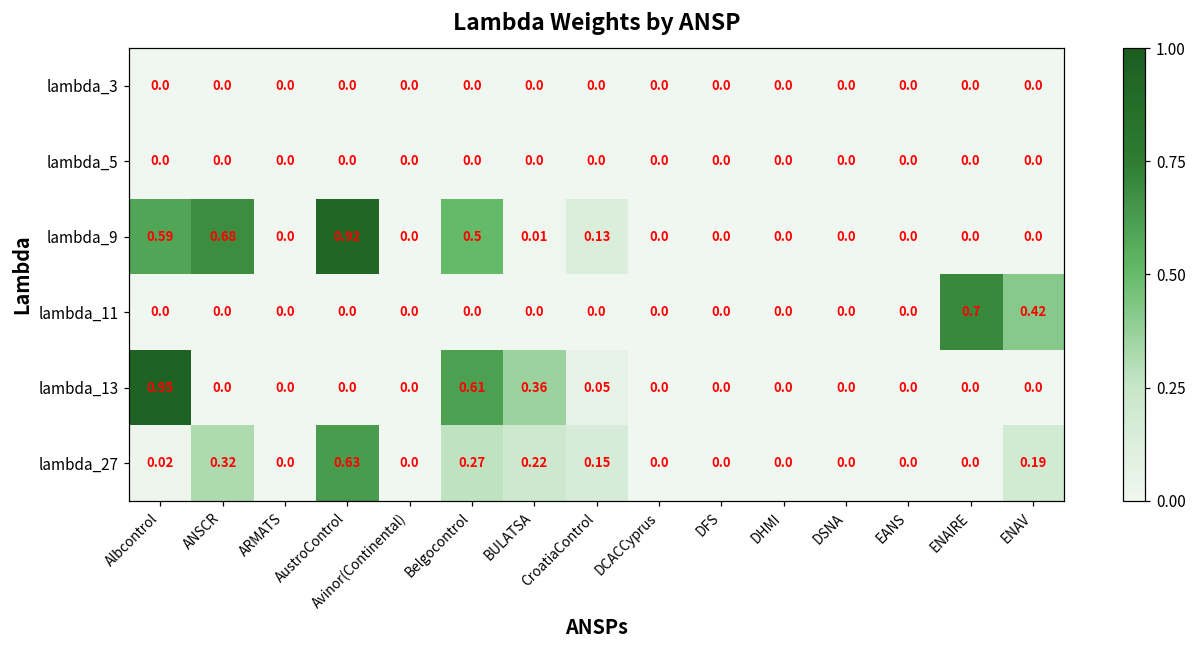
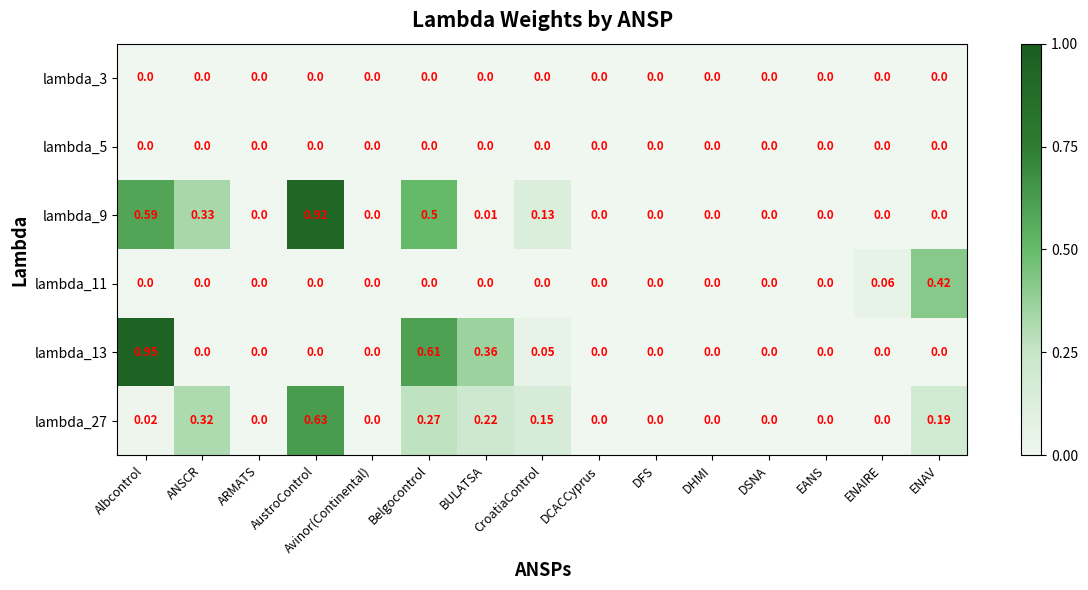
  {
    "lambda_3": {
      "Albcontrol": 0.0,
      "ANSCR": 0.0,
      "ARMATS": 0.0,
      "AustroControl": 0.0,
      "Avinor(Continental)": 0.0,
      "Belgocontrol": 0.0,
      "BULATSA": 0.0,
      "CroatiaControl": 0.0,
      "DCACCyprus": 0.0,
      "DFS": 0.0,
      "DHMI": 0.0,
      "DSNA": 0.0,
      "EANS": 0.0,
      "ENAIRE": 0.0,
      "ENAV": 0.0
    },
    "lambda_5": {
      "Albcontrol": 0.0,
      "ANSCR": 0.0,
      "ARMATS": 0.0,
      "AustroControl": 0.0,
      "Avinor(Continental)": 0.0,
      "Belgocontrol": 0.0,
      "BULATSA": 0.0,
      "CroatiaControl": 0.0,
      "DCACCyprus": 0.0,
      "DFS": 0.0,
      "DHMI": 0.0,
      "DSNA": 0.0,
      "EANS": 0.0,
      "ENAIRE": 0.0,
      "ENAV": 0.0
    },
    "lambda_9": {
      "Albcontrol": 0.59,
-     "ANSCR": 0.68,
+     "ANSCR": 0.33,
      "ARMATS": 0.0,
      "AustroControl": 0.92,
      "Avinor(Continental)": 0.0,
      "Belgocontrol": 0.5,
      "BULATSA": 0.01,
      "CroatiaControl": 0.13,
      "DCACCyprus": 0.0,
      "DFS": 0.0,
      "DHMI": 0.0,
      "DSNA": 0.0,
      "EANS": 0.0,
      "ENAIRE": 0.0,
      "ENAV": 0.0
    },
    "lambda_11": {
      "Albcontrol": 0.0,
      "ANSCR": 0.0,
      "ARMATS": 0.0,
      "AustroControl": 0.0,
      "Avinor(Continental)": 0.0,
      "Belgocontrol": 0.0,
      "BULATSA": 0.0,
      "CroatiaControl": 0.0,
      "DCACCyprus": 0.0,
      "DFS": 0.0,
      "DHMI": 0.0,
      "DSNA": 0.0,
      "EANS": 0.0,
-     "ENAIRE": 0.7,
+     "ENAIRE": 0.06,
      "ENAV": 0.42
    },
    "lambda_13": {
      "Albcontrol": 0.95,
      "ANSCR": 0.0,
      "ARMATS": 0.0,
      "AustroControl": 0.0,
      "Avinor(Continental)": 0.0,
      "Belgocontrol": 0.61,
      "BULATSA": 0.36,
      "CroatiaControl": 0.05,
      "DCACCyprus": 0.0,
      "DFS": 0.0,
      "DHMI": 0.0,
      "DSNA": 0.0,
      "EANS": 0.0,
      "ENAIRE": 0.0,
      "ENAV": 0.0
    },
    "lambda_27": {
      "Albcontrol": 0.02,
      "ANSCR": 0.32,
      "ARMATS": 0.0,
      "AustroControl": 0.63,
      "Avinor(Continental)": 0.0,
      "Belgocontrol": 0.27,
      "BULATSA": 0.22,
      "CroatiaControl": 0.15,
      "DCACCyprus": 0.0,
      "DFS": 0.0,
      "DHMI": 0.0,
      "DSNA": 0.0,
      "EANS": 0.0,
      "ENAIRE": 0.0,
      "ENAV": 0.19
    }
  }
